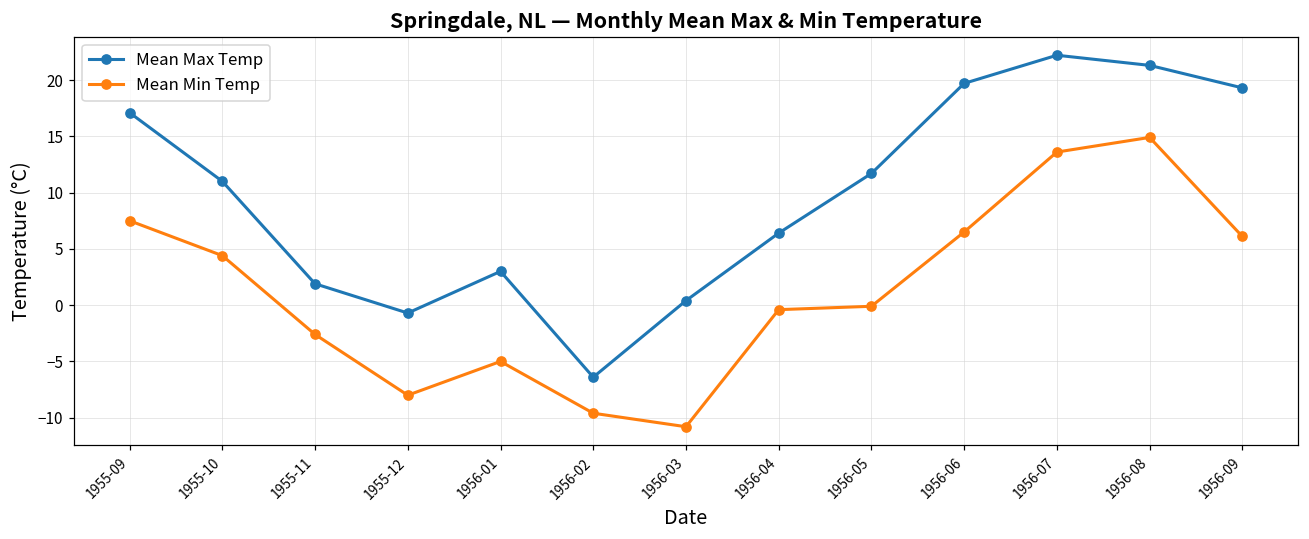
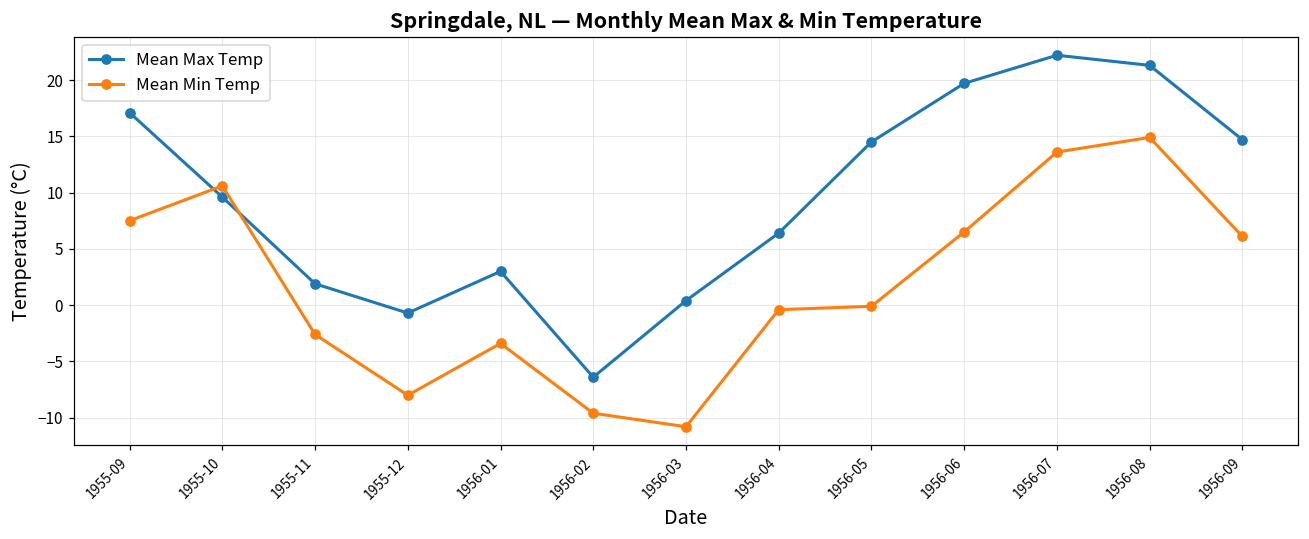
  {
    "Mean Max Temp": {
      "1955-09": 17.1,
-     "1955-10": 11.0,
+     "1955-10": 9.6,
      "1955-11": 1.9,
      "1955-12": -0.7,
      "1956-01": 3.0,
      "1956-02": -6.4,
      "1956-03": 0.4,
      "1956-04": 6.4,
-     "1956-05": 11.7,
+     "1956-05": 14.5,
      "1956-06": 19.7,
      "1956-07": 22.2,
      "1956-08": 21.3,
-     "1956-09": 19.3
+     "1956-09": 14.7
    },
    "Mean Min Temp": {
      "1955-09": 7.5,
-     "1955-10": 4.4,
+     "1955-10": 10.6,
      "1955-11": -2.6,
      "1955-12": -8.0,
-     "1956-01": -5.0,
+     "1956-01": -3.4,
      "1956-02": -9.6,
      "1956-03": -10.8,
      "1956-04": -0.4,
      "1956-05": -0.1,
      "1956-06": 6.5,
      "1956-07": 13.6,
      "1956-08": 14.9,
      "1956-09": 6.1
    }
  }
